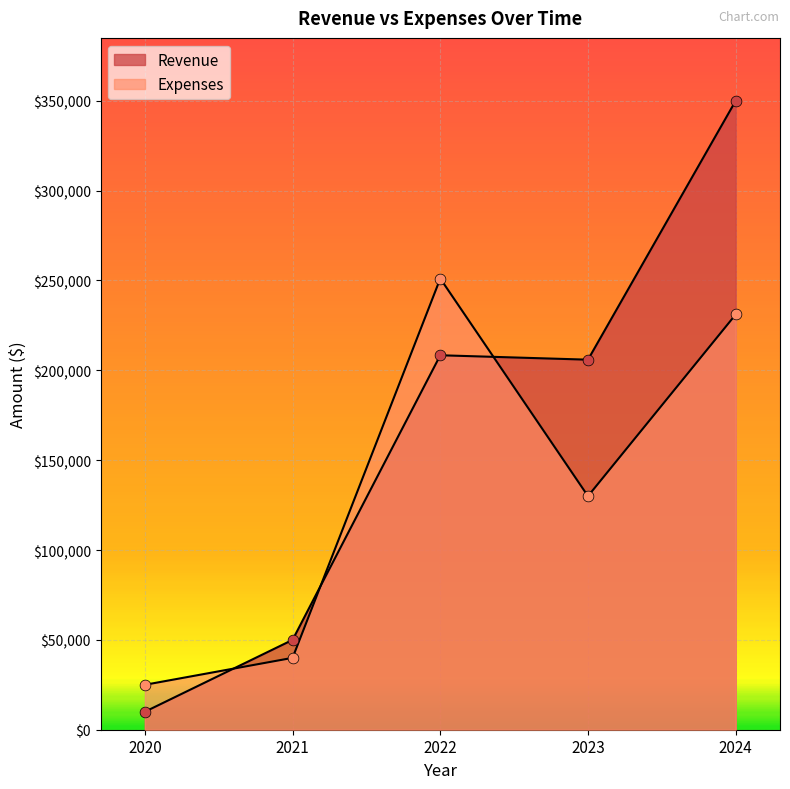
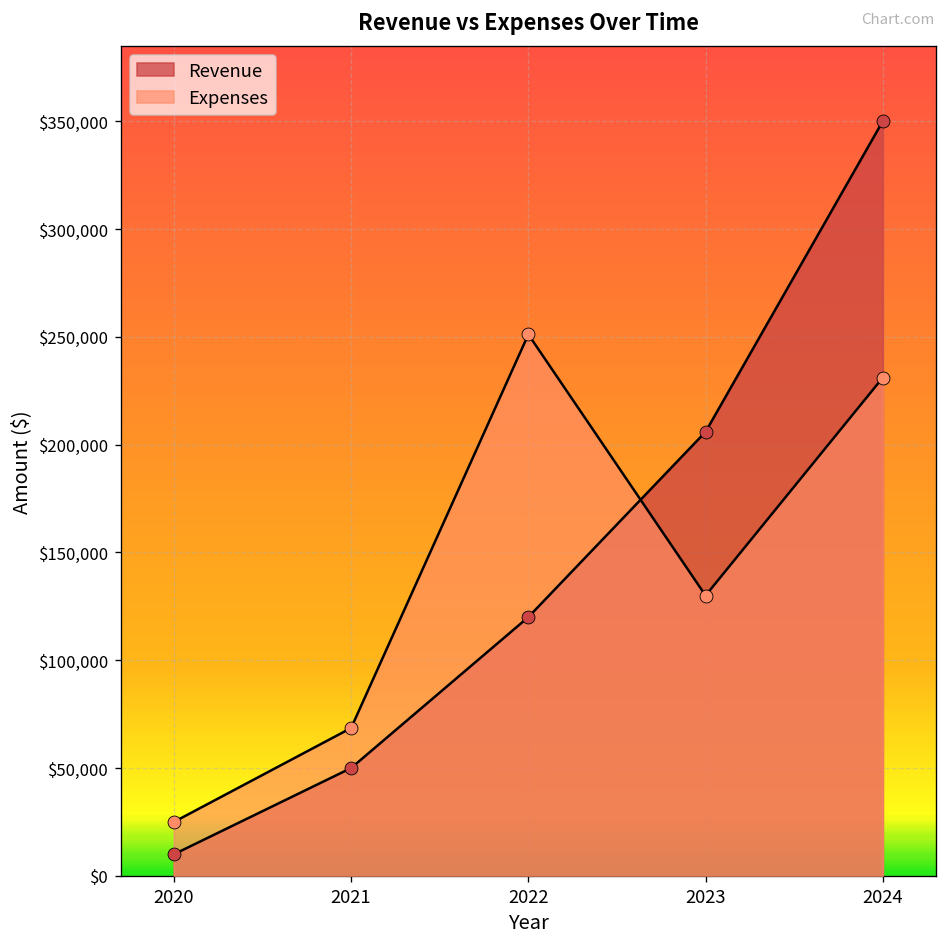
  {
    "Revenue": {
      "2020": "$10,000",
      "2021": "$50,000",
-     "2022": "$208,000",
+     "2022": "$120,000",
      "2023": "$206,000",
      "2024": "$350,000"
    },
    "Expenses": {
      "2020": "$25,000",
-     "2021": "$40,000",
+     "2021": "$69,000",
      "2022": "$251,000",
      "2023": "$130,000",
      "2024": "$231,000"
    }
  }
